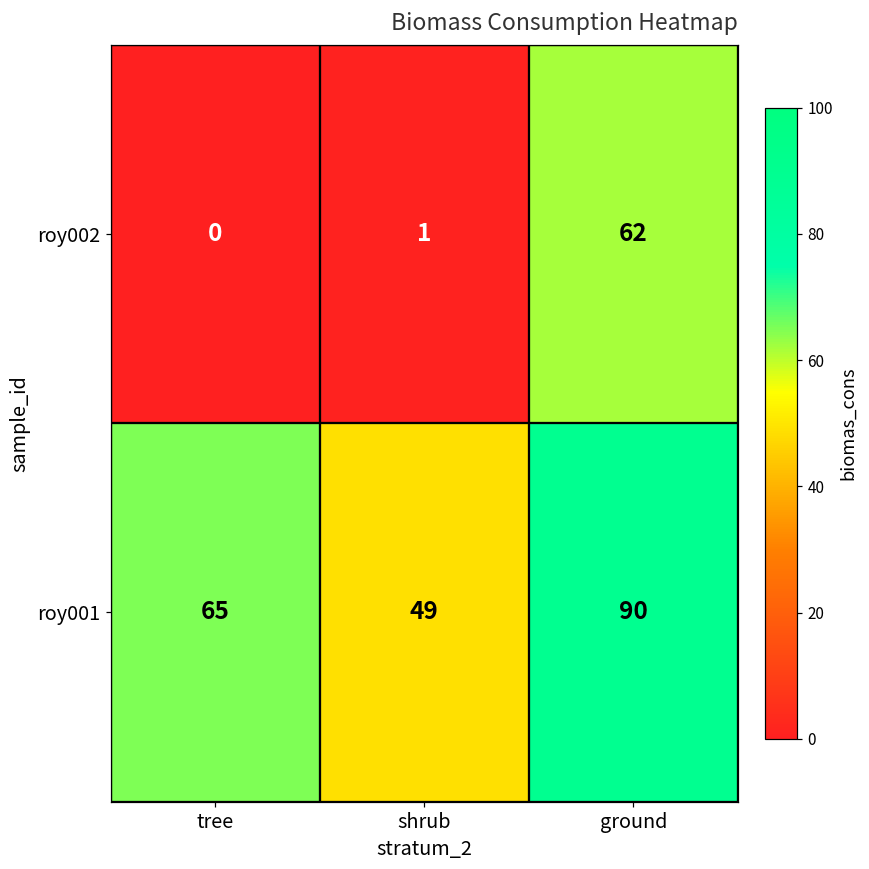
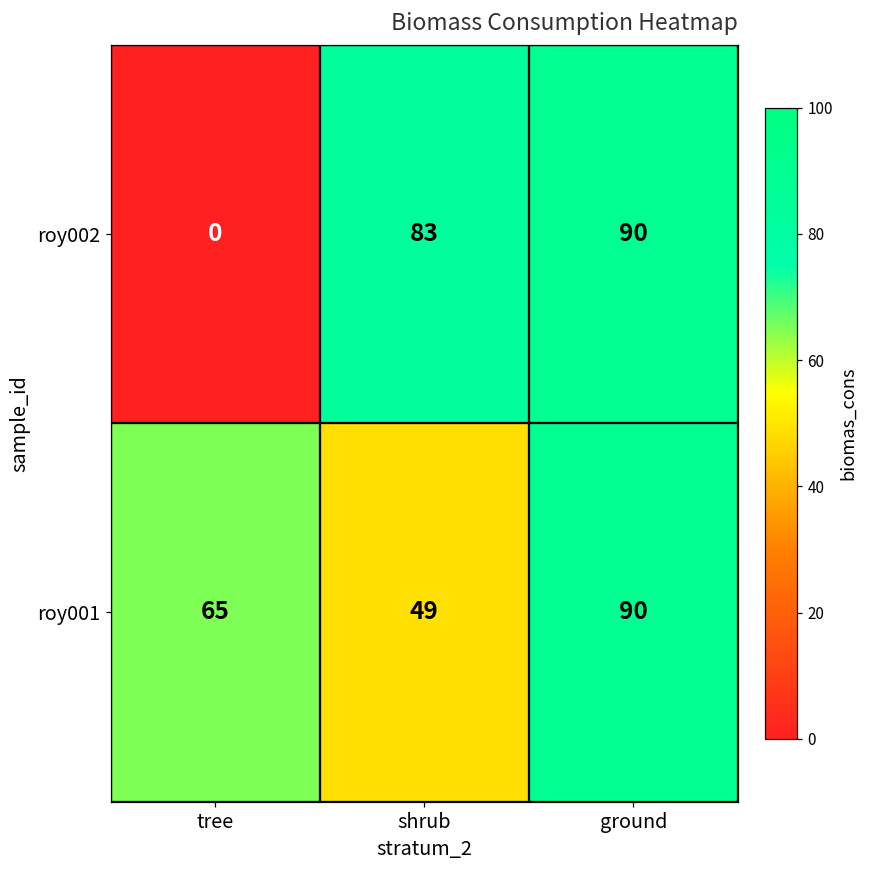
  {
    "roy002": {
      "tree": 0,
-     "shrub": 1,
-     "ground": 62
+     "shrub": 83,
+     "ground": 90
    },
    "roy001": {
      "tree": 65,
      "shrub": 49,
      "ground": 90
    }
  }
